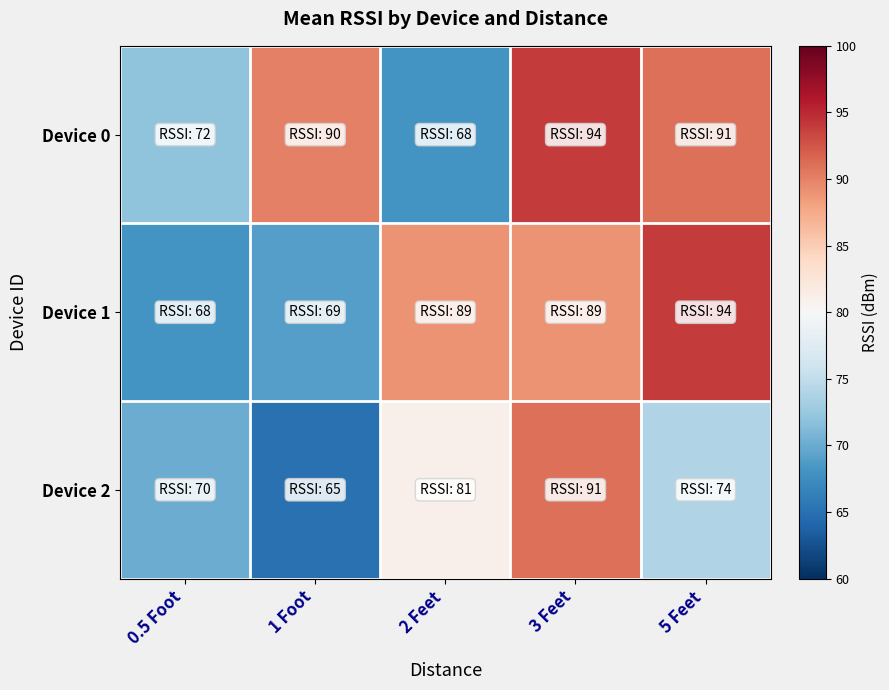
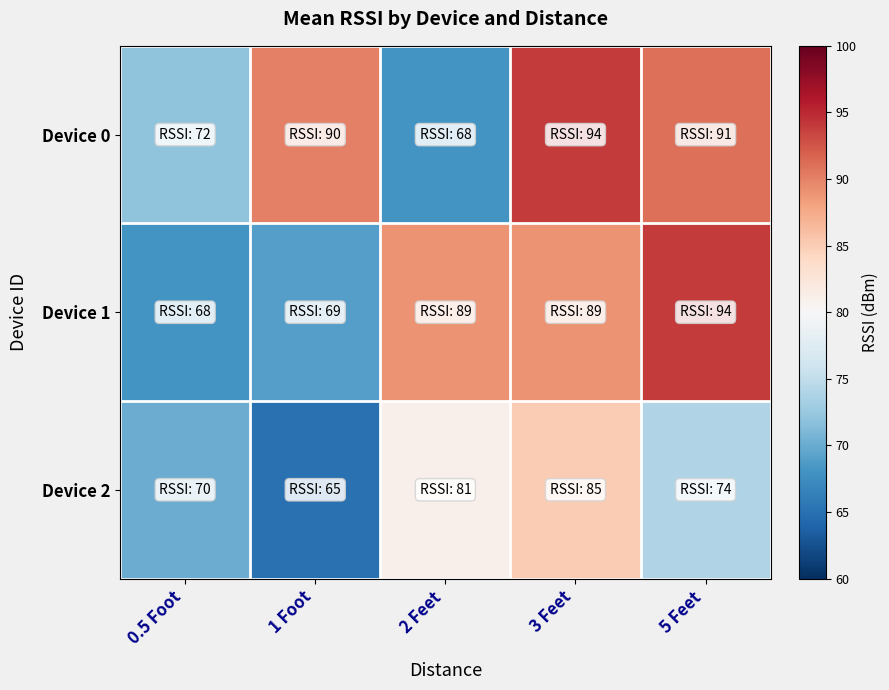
  {
    "Device 2": {
-     "3 Feet": 91
+     "3 Feet": 85
    }
  }
